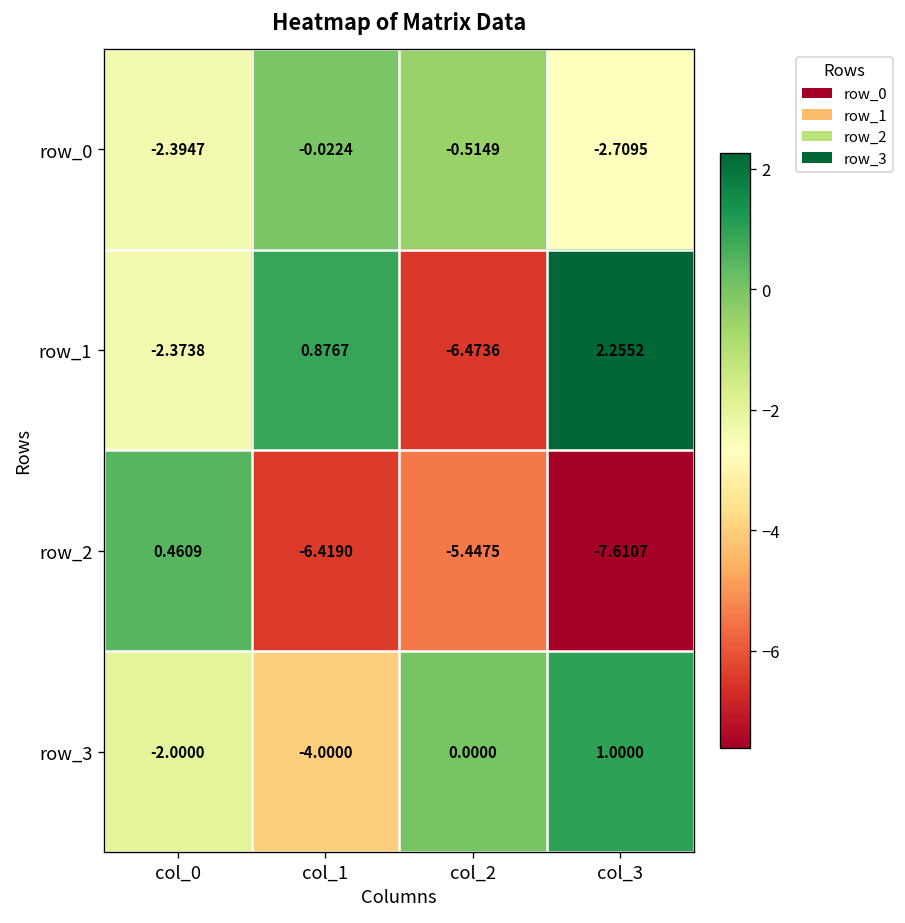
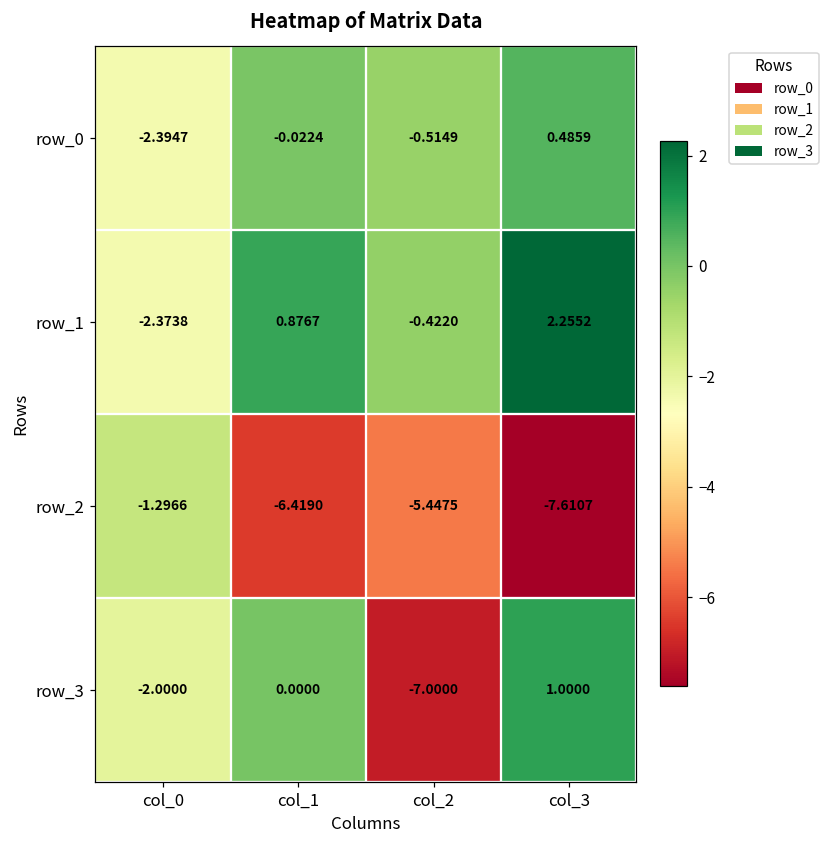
  {
    "row_0": {
      "col_0": -2.3947,
      "col_1": -0.0224,
      "col_2": -0.5149,
-     "col_3": -2.7095
+     "col_3": 0.4859
    },
    "row_1": {
      "col_0": -2.3738,
      "col_1": 0.8767,
-     "col_2": -6.4736,
+     "col_2": -0.4220,
      "col_3": 2.2552
    },
    "row_2": {
-     "col_0": 0.4609,
+     "col_0": -1.2966,
      "col_1": -6.4190,
      "col_2": -5.4475,
      "col_3": -7.6107
    },
    "row_3": {
      "col_0": -2.0000,
-     "col_1": -4.0000,
-     "col_2": 0.0000,
+     "col_1": 0.0000,
+     "col_2": -7.0000,
      "col_3": 1.0000
    }
  }
